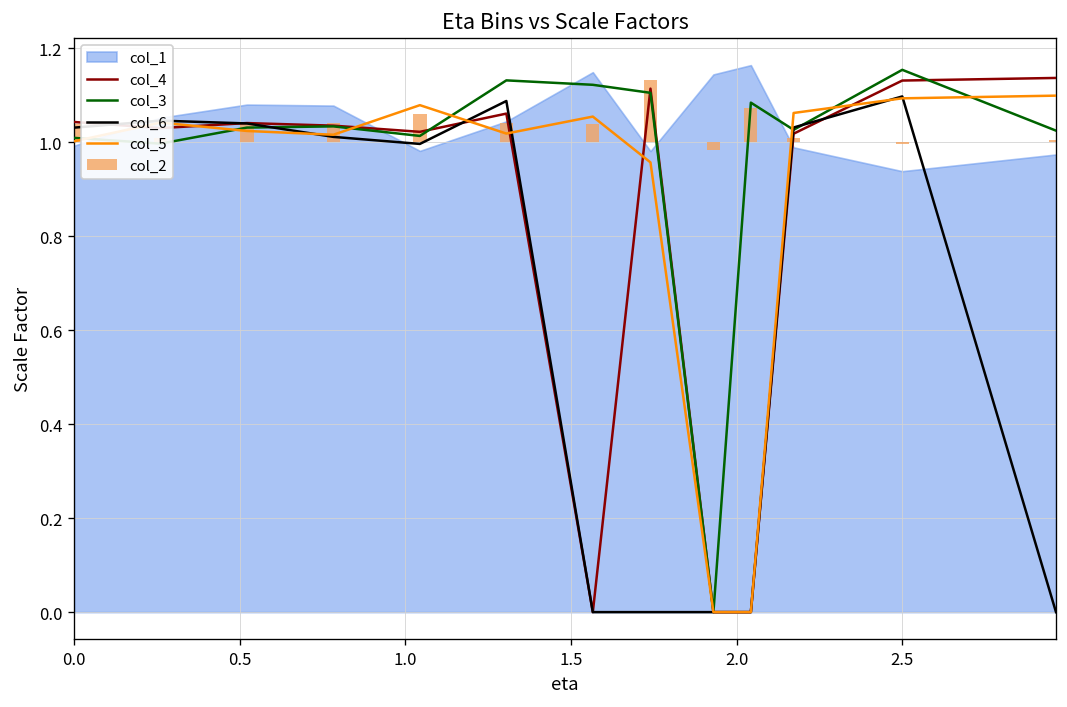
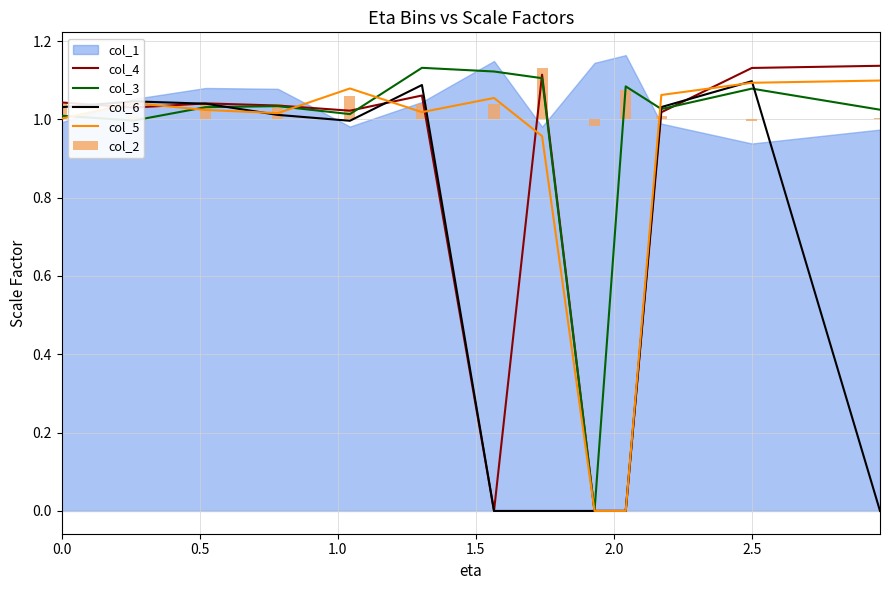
  {
    "col_4": {
      "0.0": 1.04,
      "2.5": 1.13
    },
    "col_2": {
      "0.0": 1.04
    },
    "col_1": {
      "0.0": 0.99,
      "2.5": 0.94
    },
    "col_3": {
      "0.0": 1.01,
-     "2.5": 1.15
+     "2.5": 1.08
    },
    "col_6": {
      "0.0": 1.03
    },
    "col_5": {
      "0.0": 1.00
    }
  }
